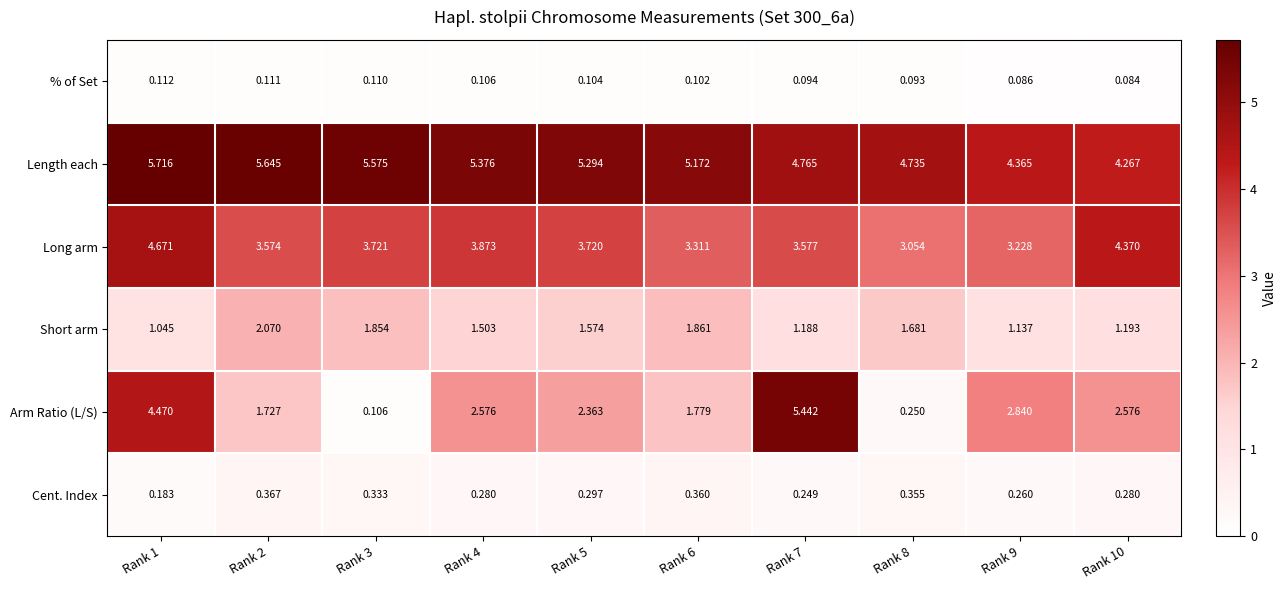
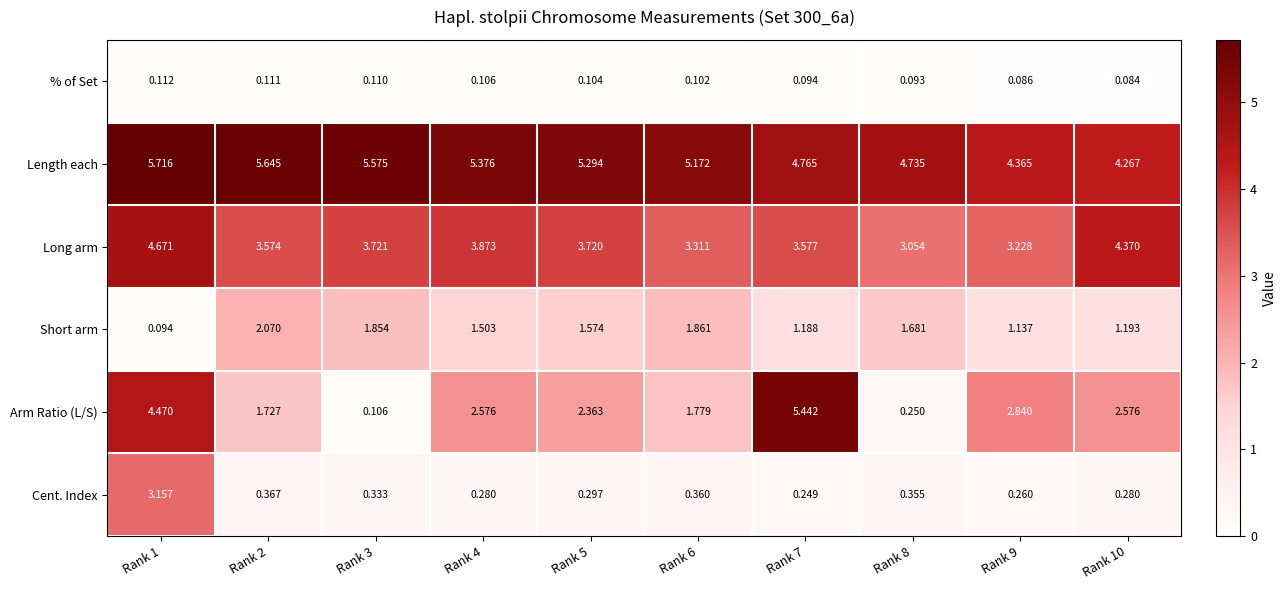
  {
    "% of Set": {
      "Rank 1": 0.112,
      "Rank 2": 0.111,
      "Rank 3": 0.110,
      "Rank 4": 0.106,
      "Rank 5": 0.104,
      "Rank 6": 0.102,
      "Rank 7": 0.094,
      "Rank 8": 0.093,
      "Rank 9": 0.086,
      "Rank 10": 0.084
    },
    "Length each": {
      "Rank 1": 5.716,
      "Rank 2": 5.645,
      "Rank 3": 5.575,
      "Rank 4": 5.376,
      "Rank 5": 5.294,
      "Rank 6": 5.172,
      "Rank 7": 4.765,
      "Rank 8": 4.735,
      "Rank 9": 4.365,
      "Rank 10": 4.267
    },
    "Long arm": {
      "Rank 1": 4.671,
      "Rank 2": 3.574,
      "Rank 3": 3.721,
      "Rank 4": 3.873,
      "Rank 5": 3.720,
      "Rank 6": 3.311,
      "Rank 7": 3.577,
      "Rank 8": 3.054,
      "Rank 9": 3.228,
      "Rank 10": 4.370
    },
    "Short arm": {
-     "Rank 1": 1.045,
+     "Rank 1": 0.094,
      "Rank 2": 2.070,
      "Rank 3": 1.854,
      "Rank 4": 1.503,
      "Rank 5": 1.574,
      "Rank 6": 1.861,
      "Rank 7": 1.188,
      "Rank 8": 1.681,
      "Rank 9": 1.137,
      "Rank 10": 1.193
    },
    "Arm Ratio (L/S)": {
      "Rank 1": 4.470,
      "Rank 2": 1.727,
      "Rank 3": 0.106,
      "Rank 4": 2.576,
      "Rank 5": 2.363,
      "Rank 6": 1.779,
      "Rank 7": 5.442,
      "Rank 8": 0.250,
      "Rank 9": 2.840,
      "Rank 10": 2.576
    },
    "Cent. Index": {
-     "Rank 1": 0.183,
+     "Rank 1": 3.157,
      "Rank 2": 0.367,
      "Rank 3": 0.333,
      "Rank 4": 0.280,
      "Rank 5": 0.297,
      "Rank 6": 0.360,
      "Rank 7": 0.249,
      "Rank 8": 0.355,
      "Rank 9": 0.260,
      "Rank 10": 0.280
    }
  }
